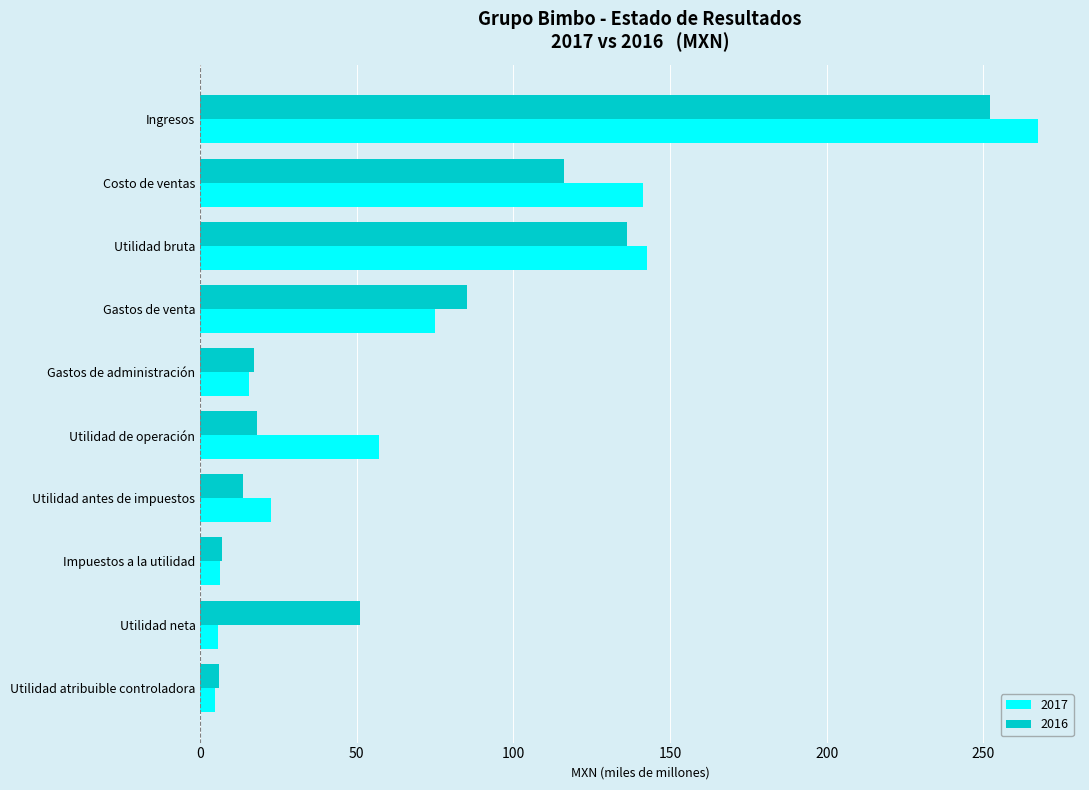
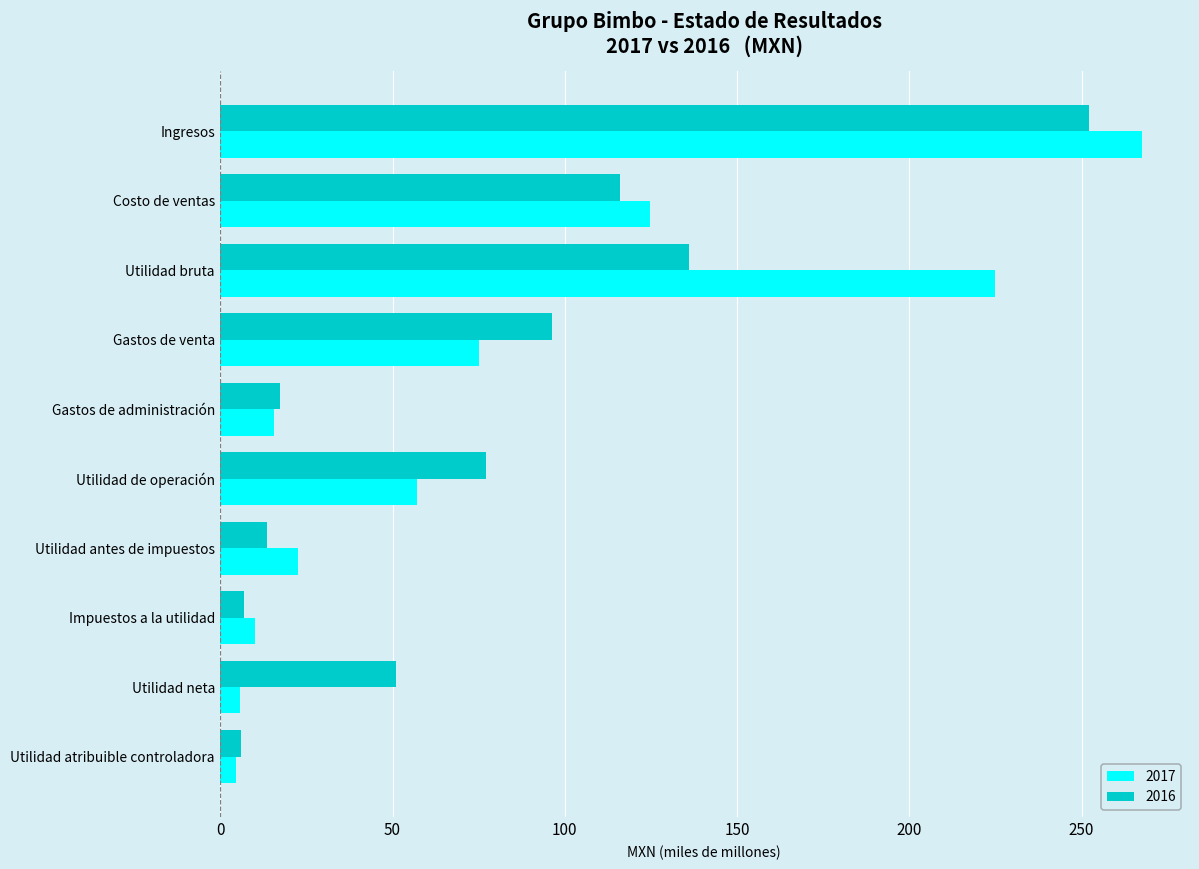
  {
    "2017": {
      "Ingresos": 268,
-     "Costo de ventas": 141,
-     "Utilidad bruta": 143,
+     "Costo de ventas": 125,
+     "Utilidad bruta": 225,
      "Gastos de venta": 75,
      "Gastos de administración": 16,
      "Utilidad de operación": 57,
      "Utilidad antes de impuestos": 23,
-     "Impuestos a la utilidad": 6,
+     "Impuestos a la utilidad": 10,
      "Utilidad neta": 6,
      "Utilidad atribuible controladora": 5
    },
    "2016": {
      "Ingresos": 252,
      "Costo de ventas": 116,
      "Utilidad bruta": 136,
-     "Gastos de venta": 85,
+     "Gastos de venta": 96,
      "Gastos de administración": 17,
-     "Utilidad de operación": 18,
+     "Utilidad de operación": 77,
      "Utilidad antes de impuestos": 14,
      "Impuestos a la utilidad": 7,
      "Utilidad neta": 51,
      "Utilidad atribuible controladora": 6
    }
  }
